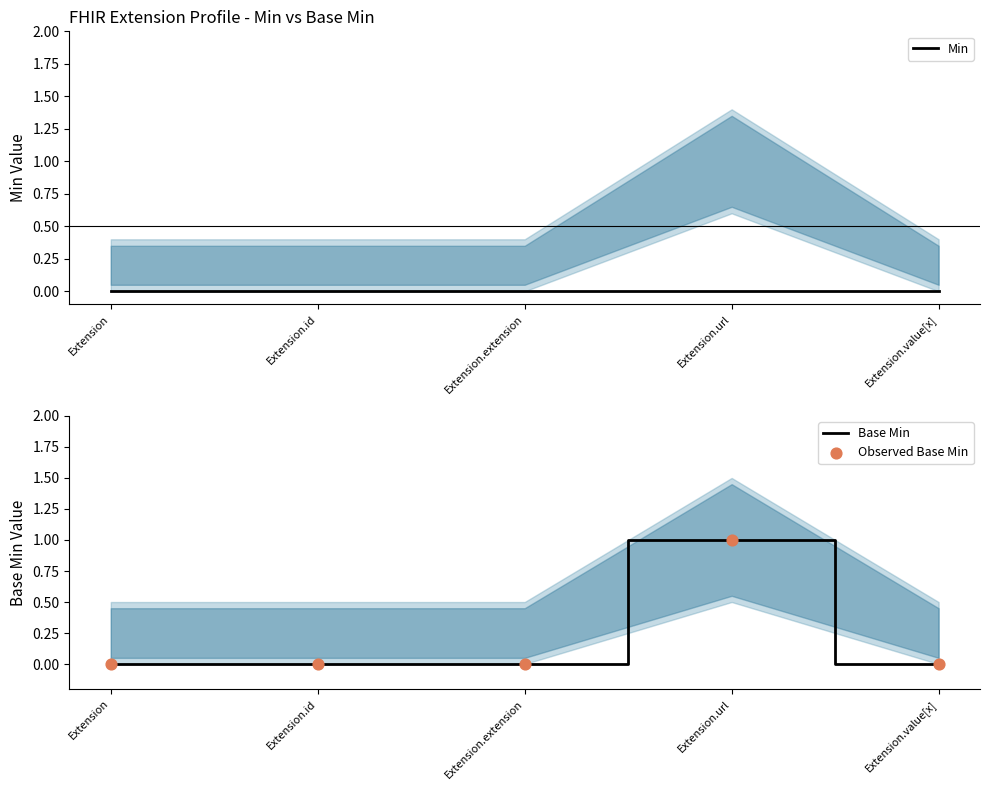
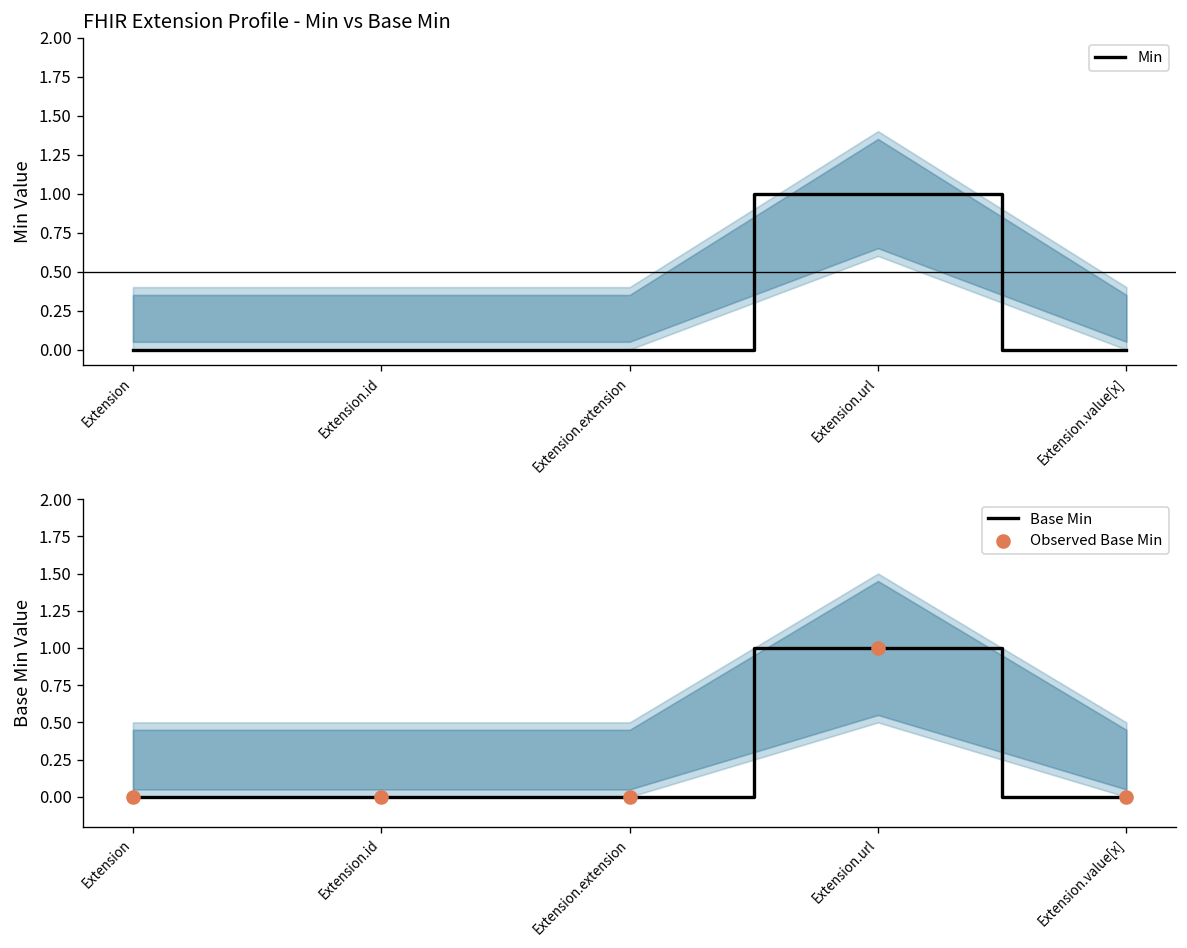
  {
    "FHIR Extension Profile - Min vs Base Min": {
      "Min": {
        "Extension": 0,
        "Extension.id": 0,
        "Extension.extension": 0,
-       "Extension.url": 0,
+       "Extension.url": 1,
        "Extension.value[x]": 0
      }
    }
  }
